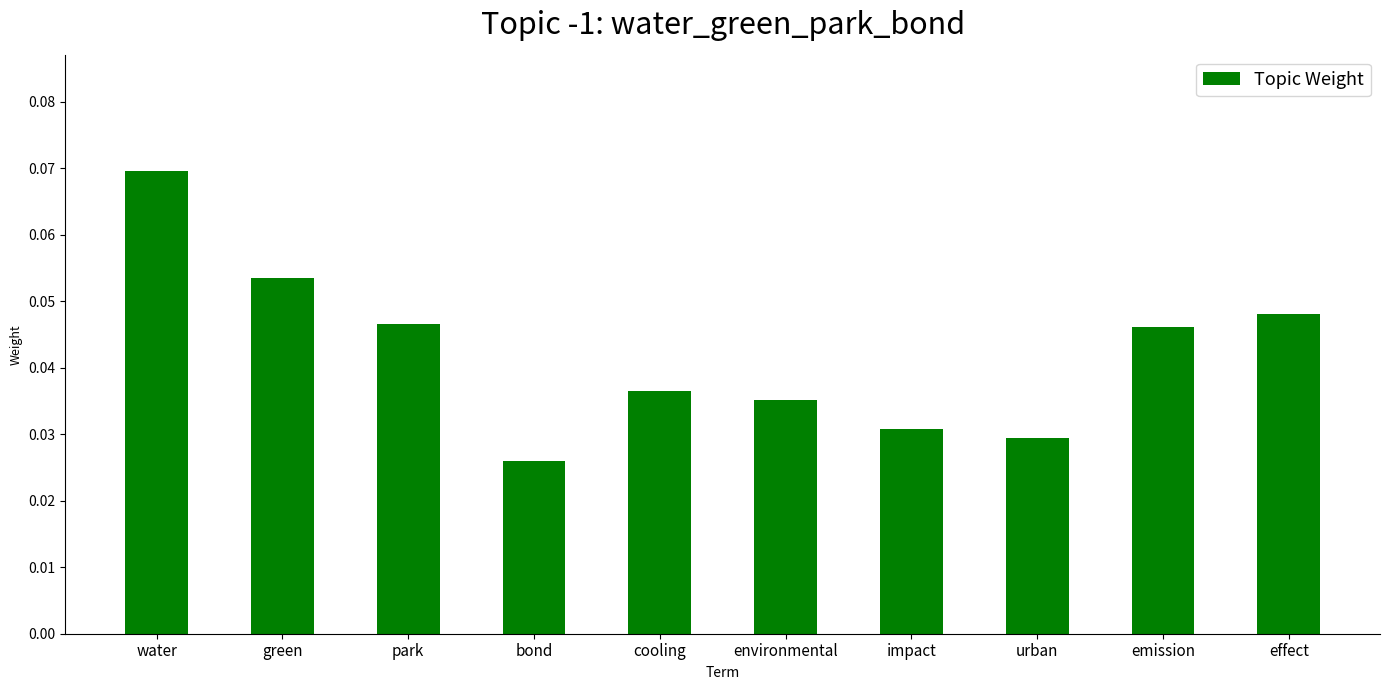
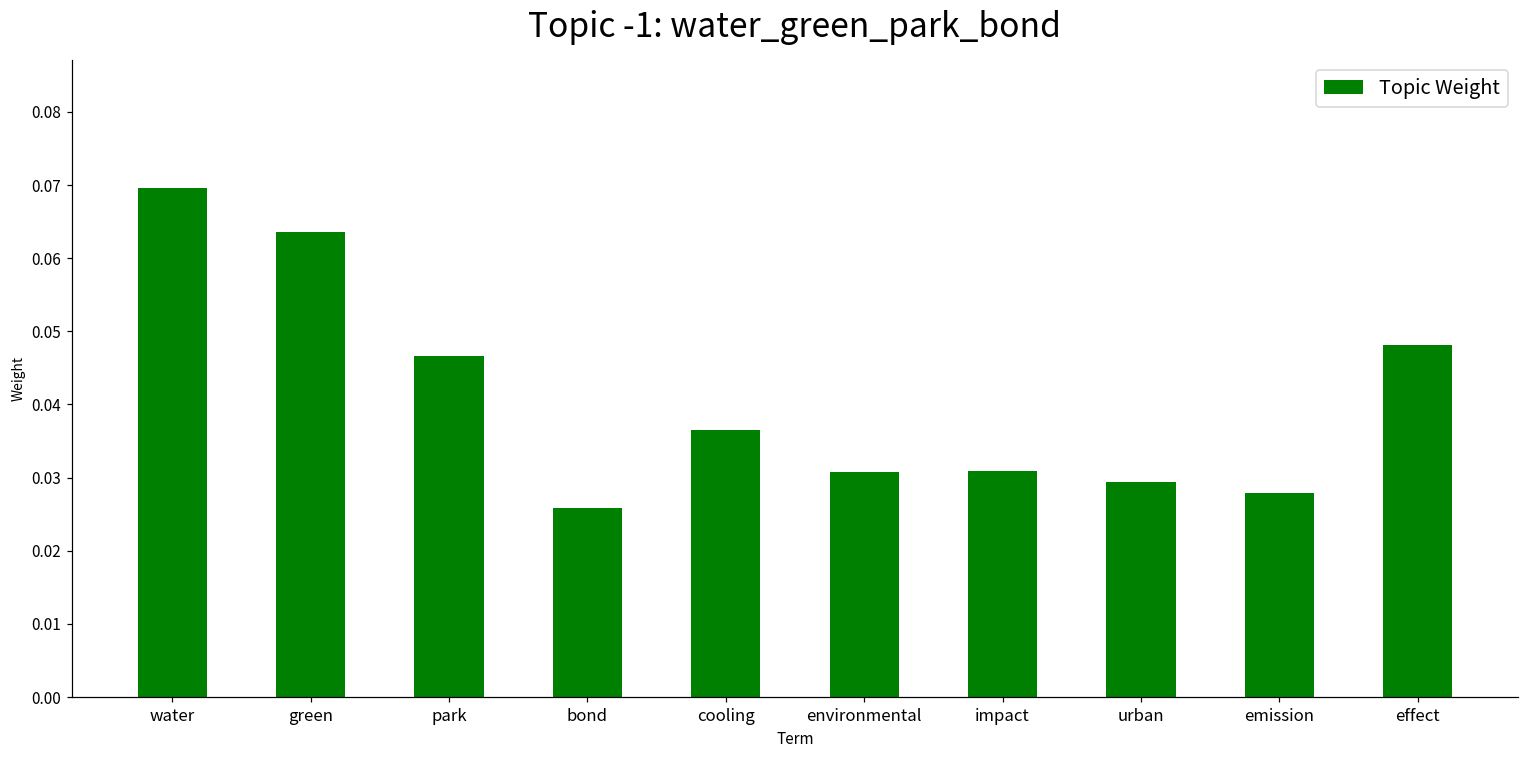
  {
    "water": 0.070,
-   "green": 0.053,
+   "green": 0.064,
    "park": 0.047,
    "bond": 0.026,
    "cooling": 0.037,
-   "environmental": 0.035,
+   "environmental": 0.031,
    "impact": 0.031,
    "urban": 0.029,
-   "emission": 0.046,
+   "emission": 0.028,
    "effect": 0.048
  }
